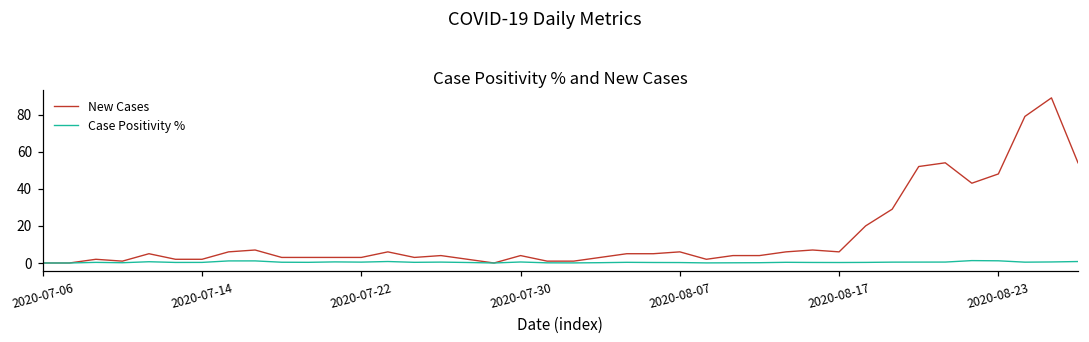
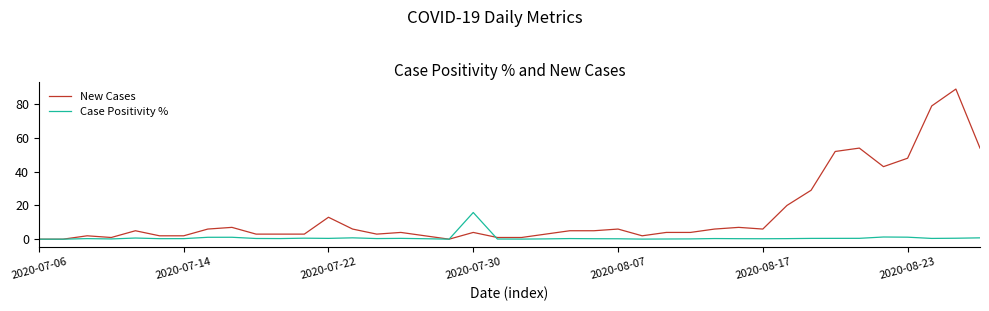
  {
    "New Cases": {
      "2020-07-14": 2,
-     "2020-07-22": 3,
+     "2020-07-22": 13,
      "2020-07-30": 4,
      "2020-08-07": 6,
      "2020-08-17": 6,
      "2020-08-23": 48
    },
    "Case Positivity %": {
      "2020-07-14": 0,
      "2020-07-22": 0,
-     "2020-07-30": 1,
+     "2020-07-30": 16,
      "2020-08-07": 0,
      "2020-08-17": 0,
      "2020-08-23": 1
    }
  }
